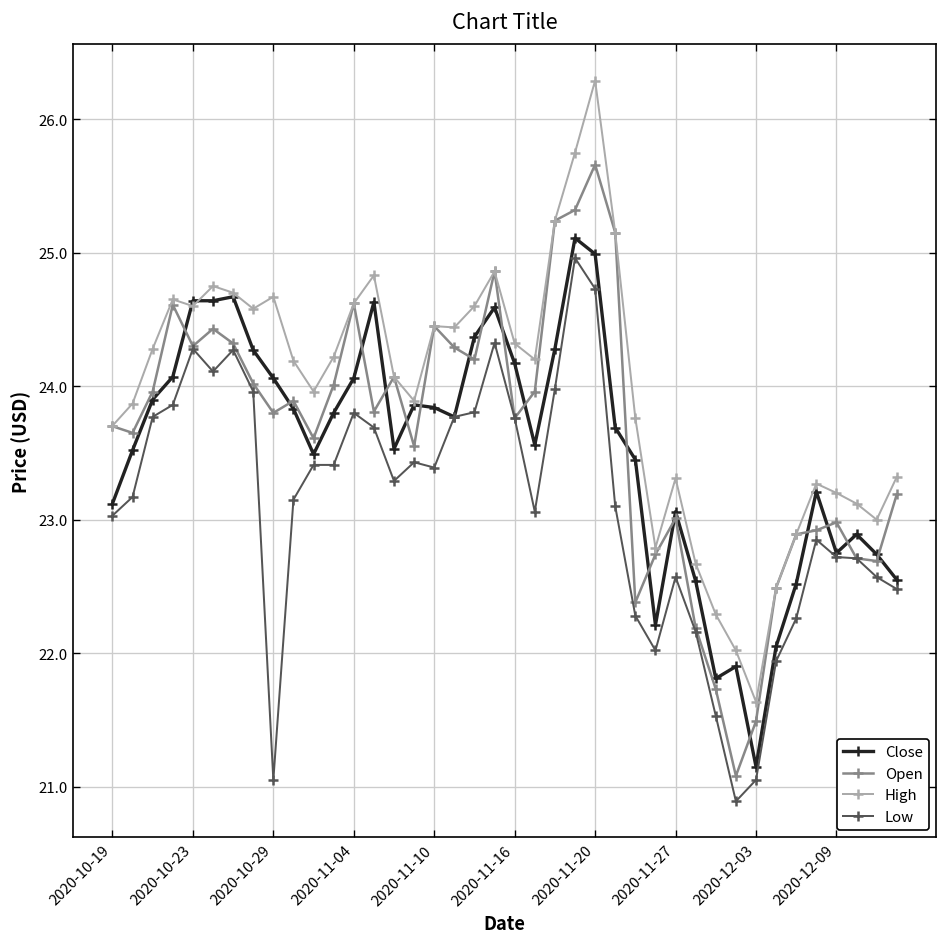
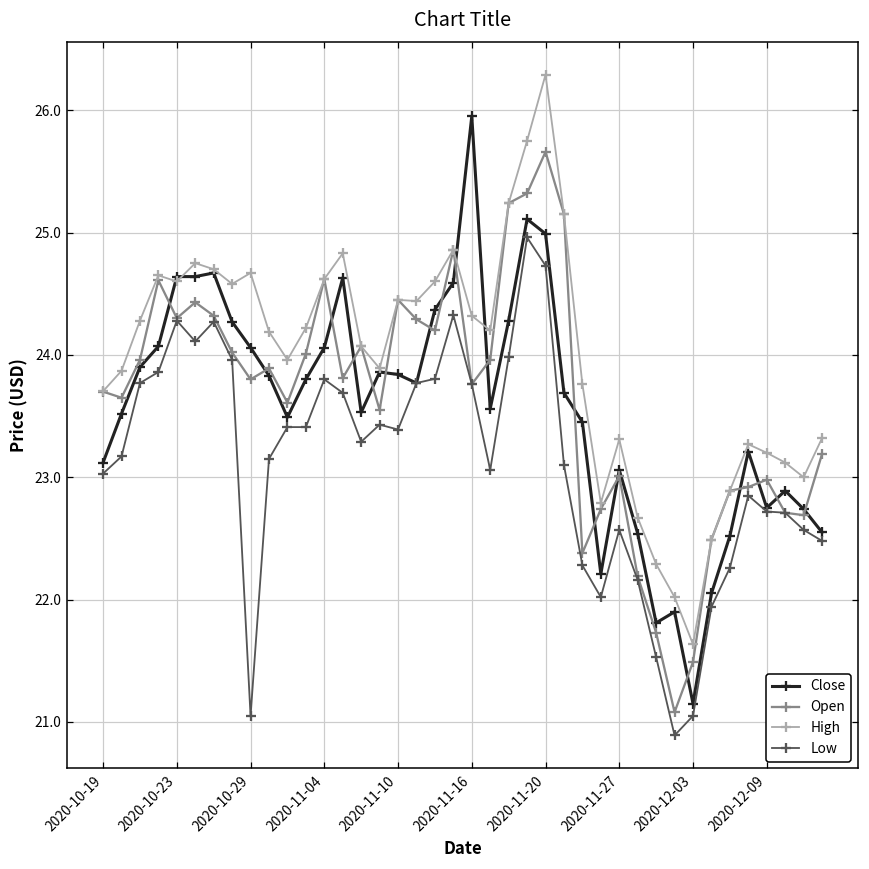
  {
    "Close": {
      "2020-10-19": 23.12,
      "2020-10-23": 24.64,
      "2020-10-29": 24.06,
      "2020-11-04": 24.06,
      "2020-11-10": 23.84,
-     "2020-11-16": 24.17,
+     "2020-11-16": 25.95,
      "2020-11-20": 24.99,
      "2020-11-27": 23.06,
      "2020-12-03": 21.15,
      "2020-12-09": 22.75
    },
    "Low": {
      "2020-10-19": 23.03,
      "2020-10-29": 21.05,
      "2020-11-04": 23.80,
      "2020-11-10": 23.39,
      "2020-11-20": 24.73,
      "2020-11-27": 22.57,
      "2020-12-03": 21.05,
      "2020-12-09": 22.72
    }
  }
